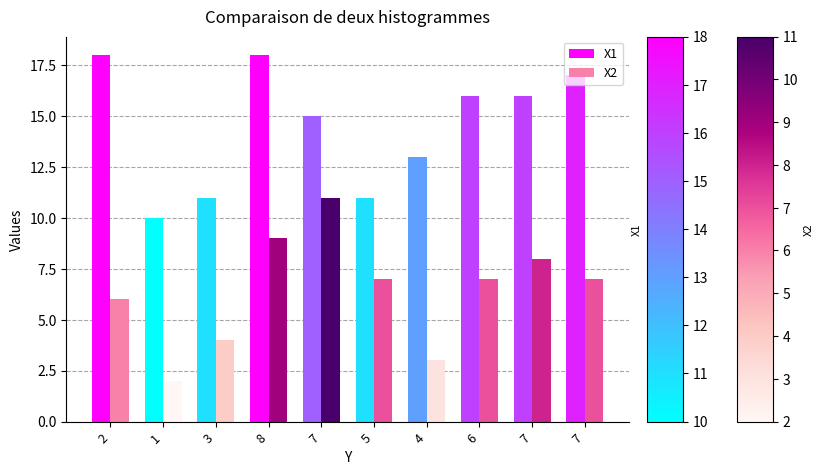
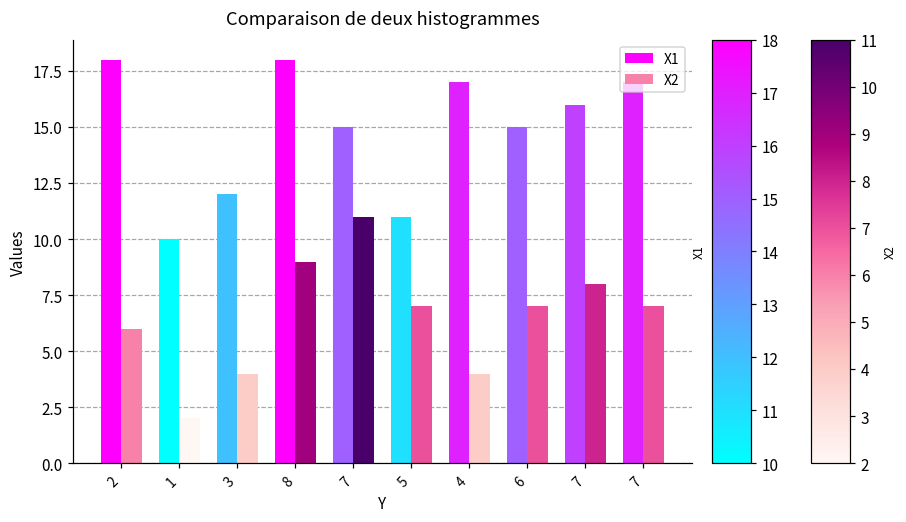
  {
    "X1": {
      "2": 18,
      "1": 10,
-     "3": 11,
+     "3": 12,
      "8": 18,
      "5": 11,
-     "4": 13,
-     "6": 16
+     "4": 17,
+     "6": 15
    },
    "X2": {
      "2": 6,
      "1": 2,
      "3": 4,
      "8": 9,
      "5": 7,
-     "4": 3,
+     "4": 4,
      "6": 7
    }
  }
